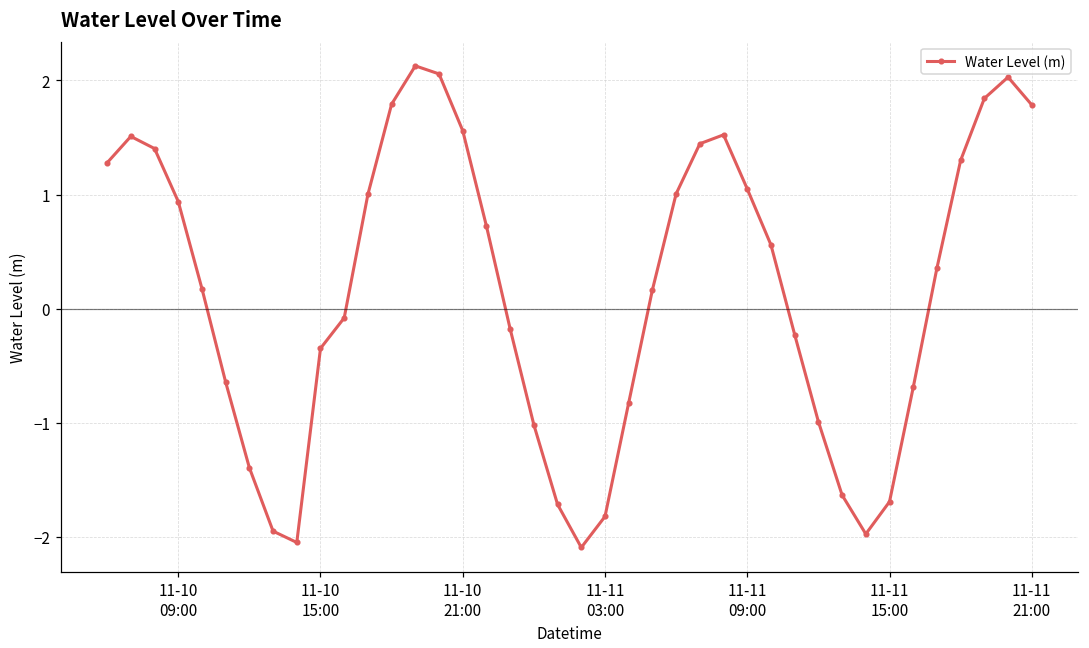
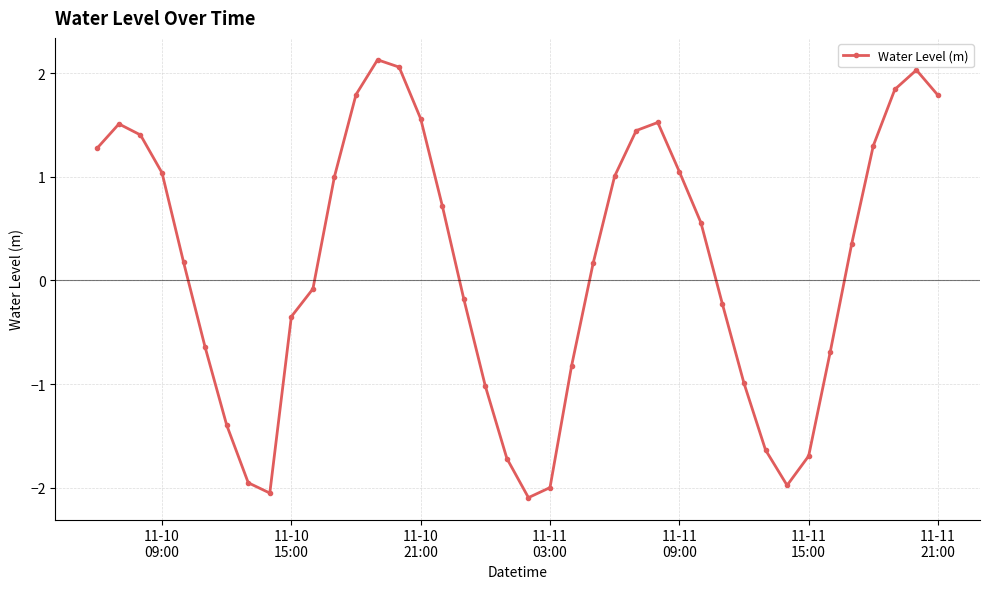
  {
-   "11-10 09:00": 0.94,
+   "11-10 09:00": 1.04,
    "11-10 15:00": -0.35,
    "11-10 21:00": 1.56,
-   "11-11 03:00": -1.82,
+   "11-11 03:00": -2.00,
    "11-11 09:00": 1.05,
    "11-11 15:00": -1.69,
    "11-11 21:00": 1.79
  }
